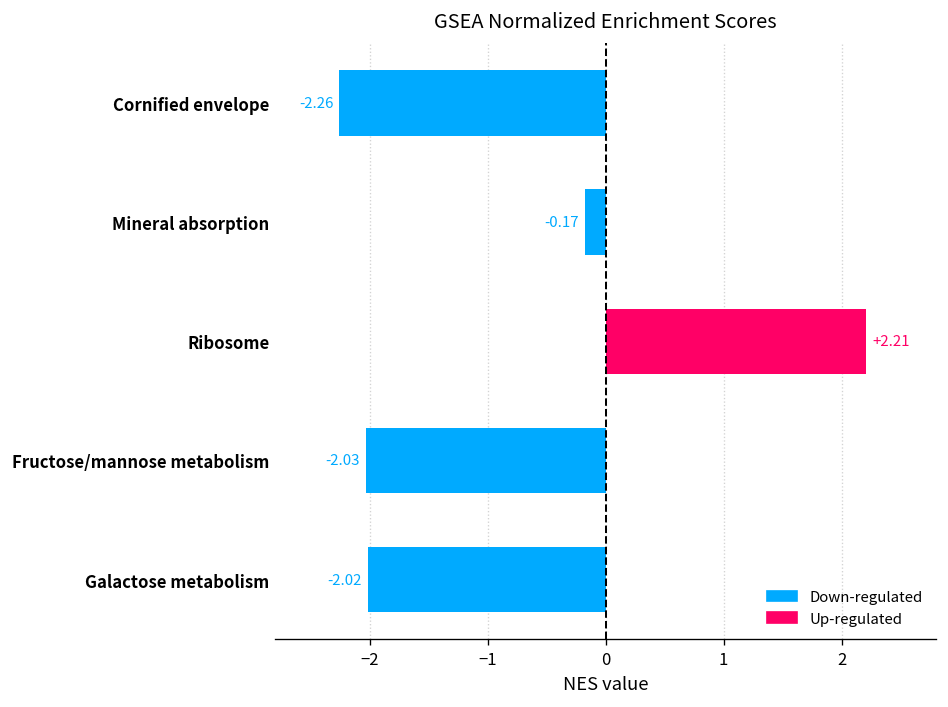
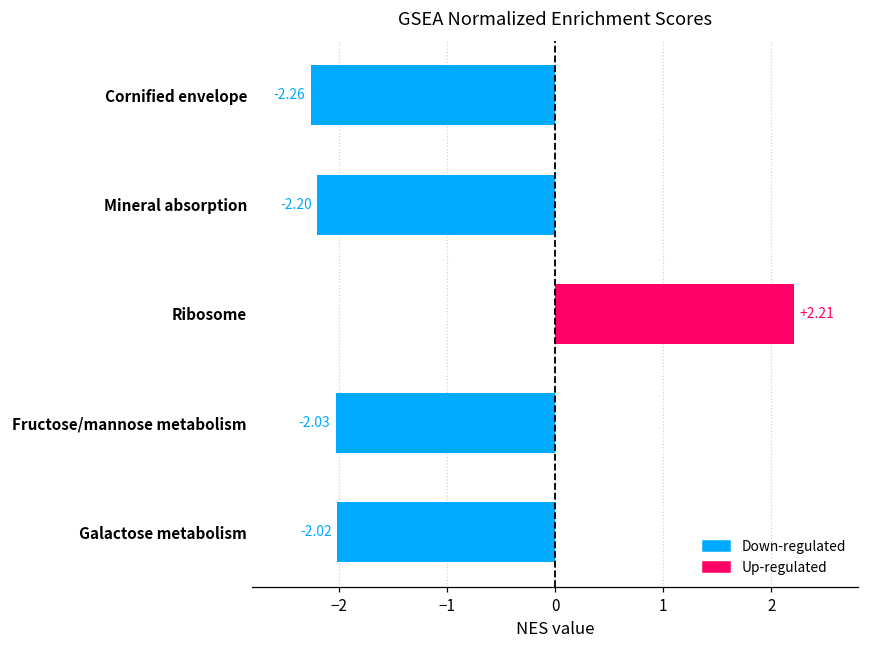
  {
    "Cornified envelope": "-2.26",
-   "Mineral absorption": "-0.17",
+   "Mineral absorption": "-2.20",
    "Ribosome": "+2.21",
    "Fructose/mannose metabolism": "-2.03",
    "Galactose metabolism": "-2.02"
  }
